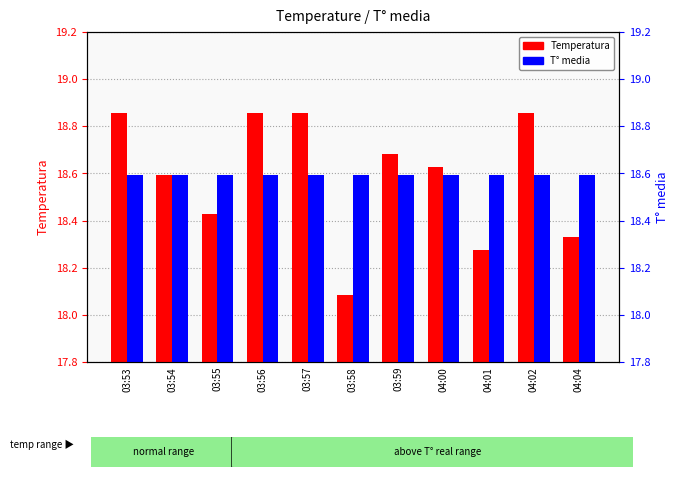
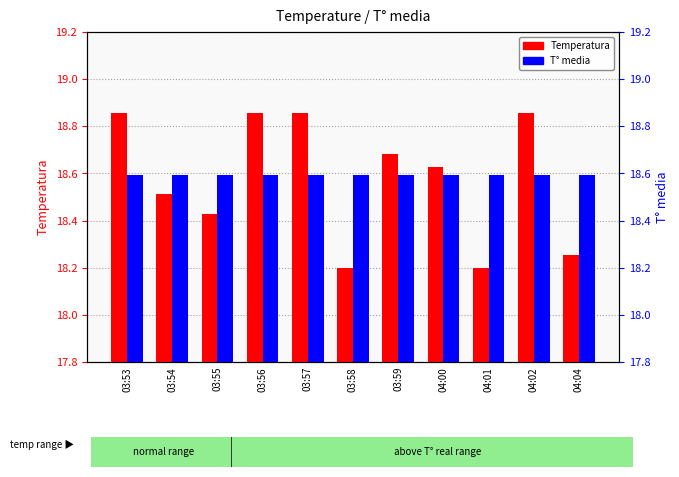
  {
    "Temperatura": {
      "03:53": 18.85,
-     "03:54": 18.59,
+     "03:54": 18.51,
      "03:55": 18.43,
      "03:56": 18.85,
      "03:57": 18.85,
-     "03:58": 18.09,
+     "03:58": 18.20,
      "03:59": 18.68,
      "04:00": 18.63,
-     "04:01": 18.27,
+     "04:01": 18.20,
      "04:02": 18.85,
-     "04:04": 18.33
+     "04:04": 18.25
    },
    "T° media": {
      "03:53": 18.59,
      "03:54": 18.59,
      "03:55": 18.59,
      "03:56": 18.59,
      "03:57": 18.59,
      "03:58": 18.59,
      "03:59": 18.59,
      "04:00": 18.59,
      "04:01": 18.59,
      "04:02": 18.59,
      "04:04": 18.59
    }
  }
